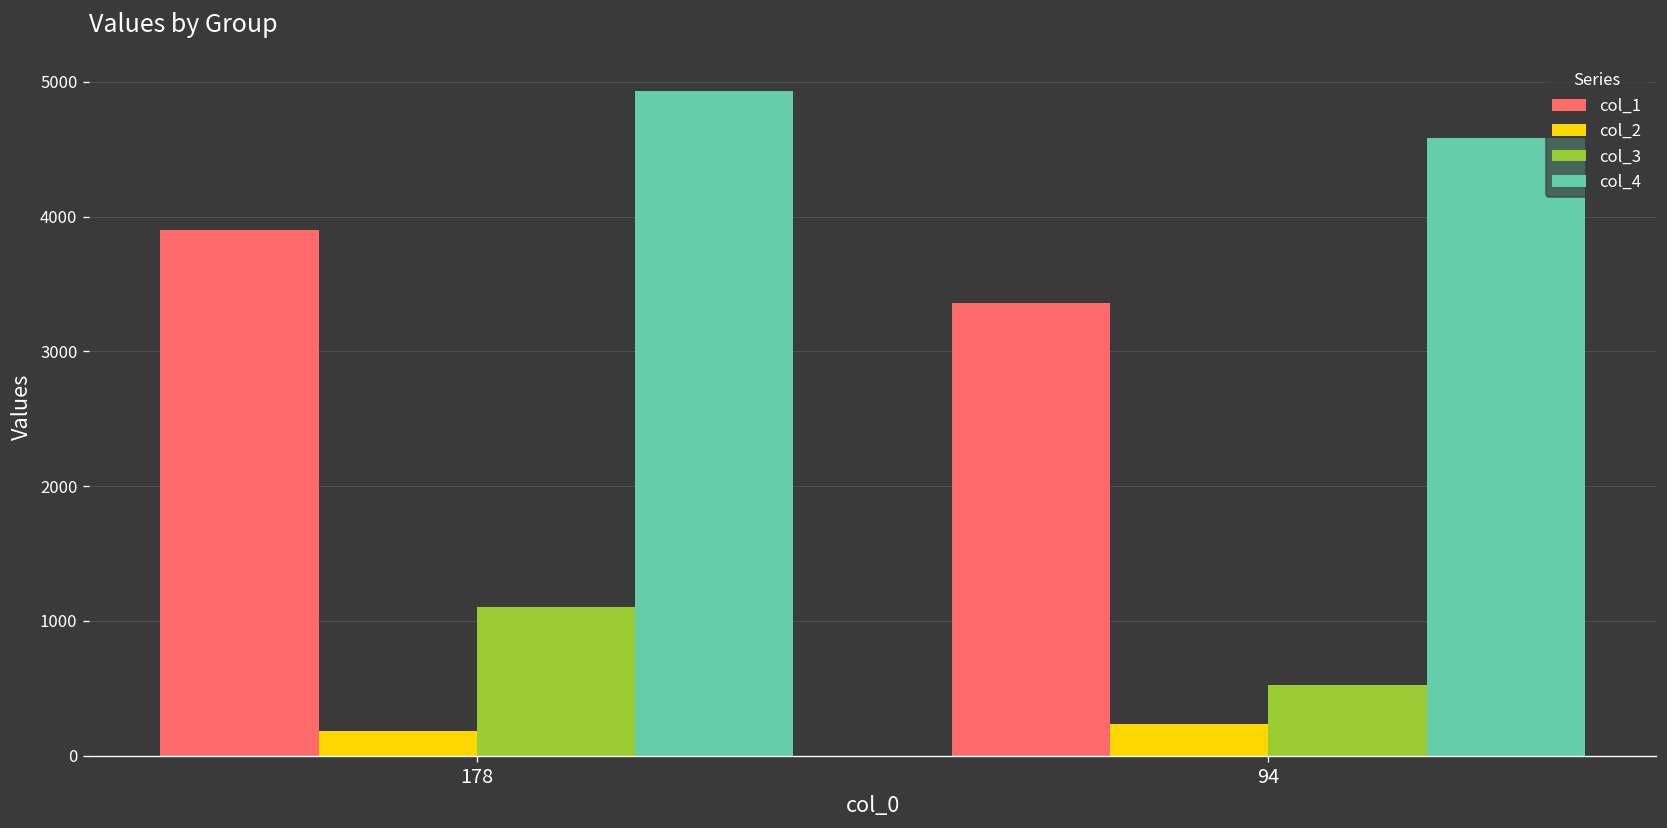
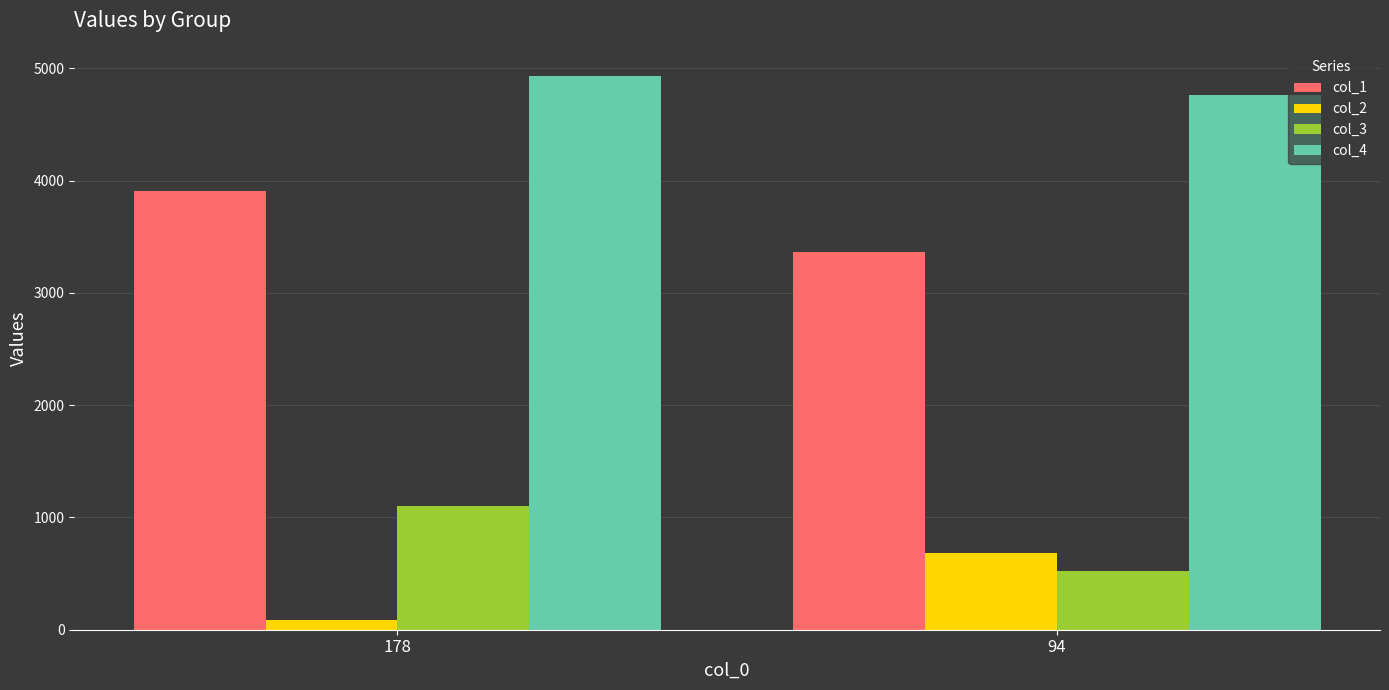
  {
    "col_1": {
      "178": 3900,
      "94": 3360
    },
    "col_2": {
-     "178": 180,
-     "94": 240
+     "178": 90,
+     "94": 690
    },
    "col_3": {
      "178": 1110,
      "94": 520
    },
    "col_4": {
      "178": 4940,
-     "94": 4580
+     "94": 4760
    }
  }
